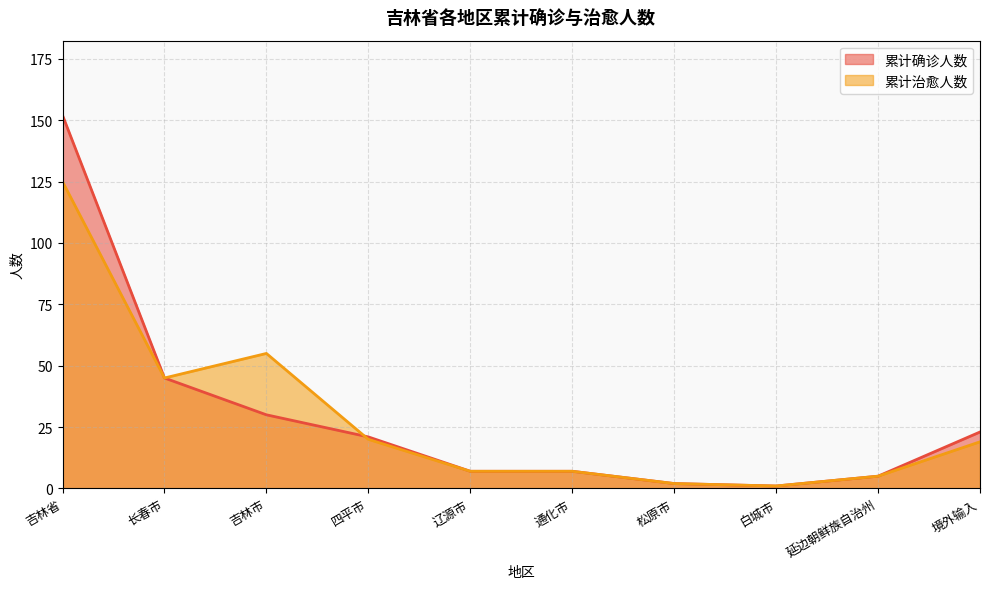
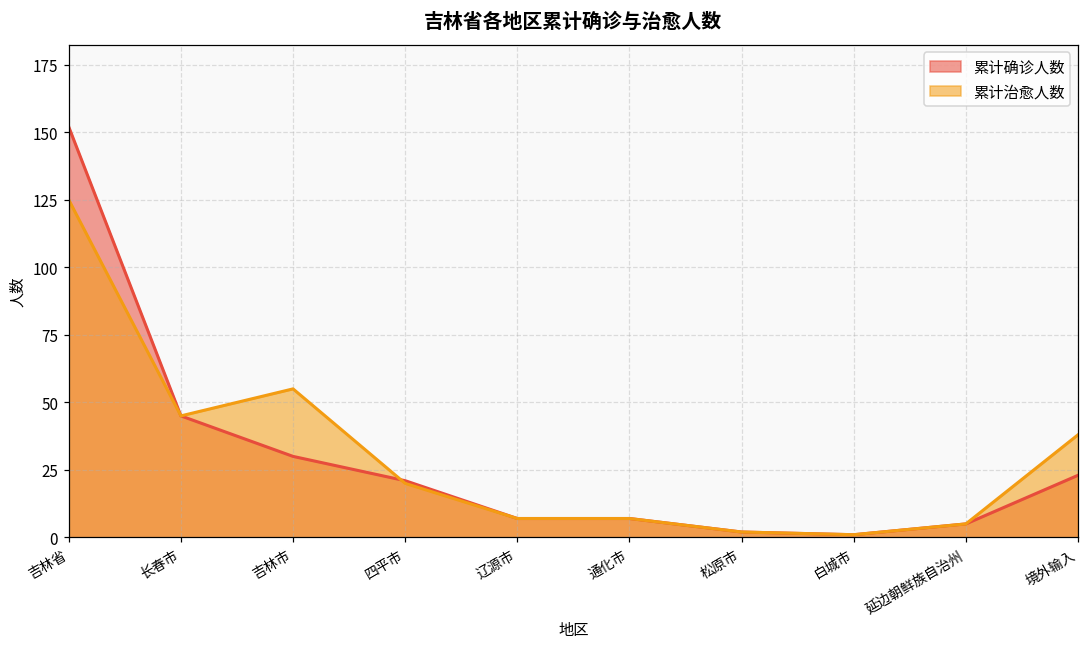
  {
    "累计确诊人数": {
      "吉林省": 152,
      "吉林市": 30,
      "境外输入": 23
    },
    "累计治愈人数": {
      "吉林省": 125,
      "吉林市": 55,
-     "境外输入": 19
+     "境外输入": 38
    }
  }
